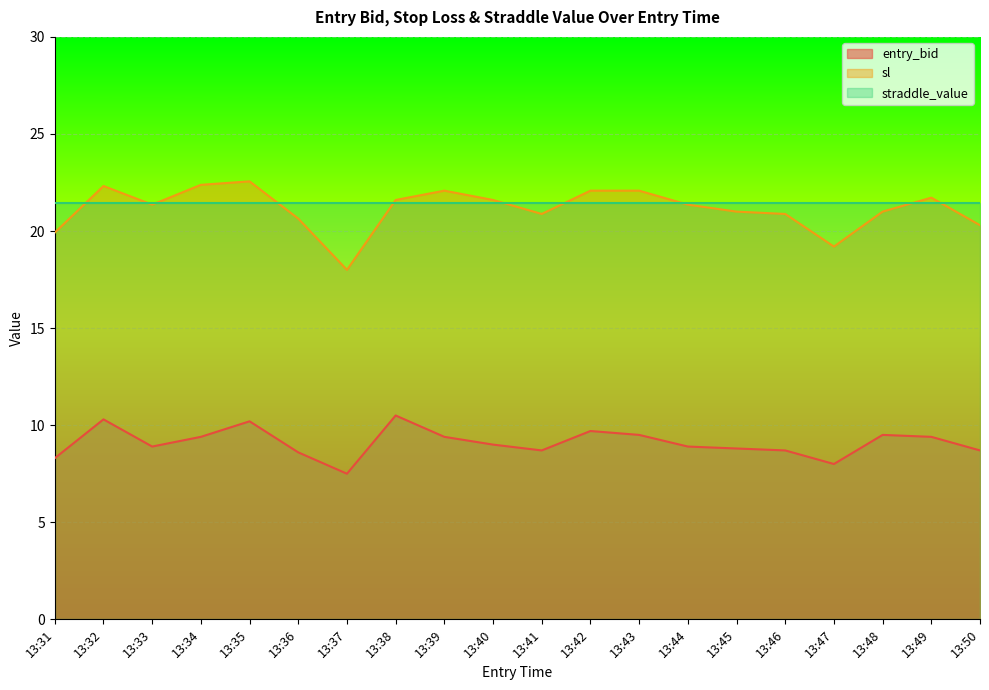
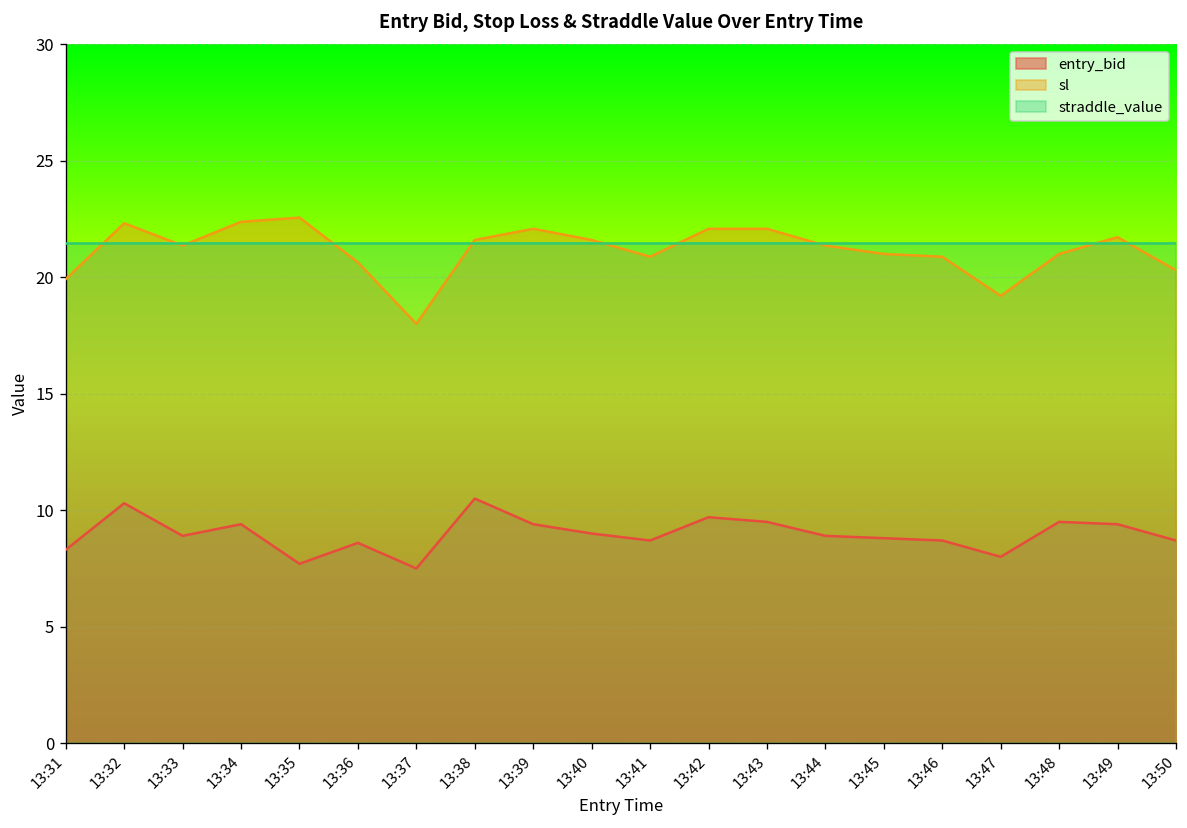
  {
    "entry_bid": {
      "13:31": 8.3,
      "13:32": 10.3,
      "13:33": 8.9,
      "13:34": 9.4,
-     "13:35": 10.2,
+     "13:35": 7.7,
      "13:36": 8.6,
      "13:37": 7.5,
      "13:38": 10.5,
      "13:39": 9.4,
      "13:40": 9.0,
      "13:41": 8.7,
      "13:42": 9.7,
      "13:43": 9.5,
      "13:44": 8.9,
      "13:45": 8.8,
      "13:46": 8.7,
      "13:47": 8.0,
      "13:48": 9.5,
      "13:49": 9.4,
      "13:50": 8.7
    },
    "sl": {
      "13:31": 19.9,
      "13:32": 22.3,
      "13:34": 22.4,
      "13:35": 22.6,
      "13:36": 20.6,
      "13:37": 18.0,
      "13:38": 21.6,
      "13:39": 22.1,
      "13:40": 21.6,
      "13:41": 20.9,
      "13:42": 22.1,
      "13:43": 22.1,
      "13:45": 21.0,
      "13:46": 20.9,
      "13:47": 19.2,
      "13:48": 21.0,
      "13:49": 21.7,
      "13:50": 20.3
    },
    "straddle_value": {
      "13:31": 21.5,
      "13:32": 21.5,
      "13:34": 21.5,
      "13:35": 21.5,
      "13:36": 21.5,
      "13:37": 21.5,
      "13:38": 21.5,
      "13:39": 21.5,
      "13:40": 21.5,
      "13:41": 21.5,
      "13:42": 21.5,
      "13:43": 21.5,
      "13:45": 21.5,
      "13:46": 21.5,
      "13:47": 21.5,
      "13:48": 21.5,
      "13:49": 21.5,
      "13:50": 21.5
    }
  }
